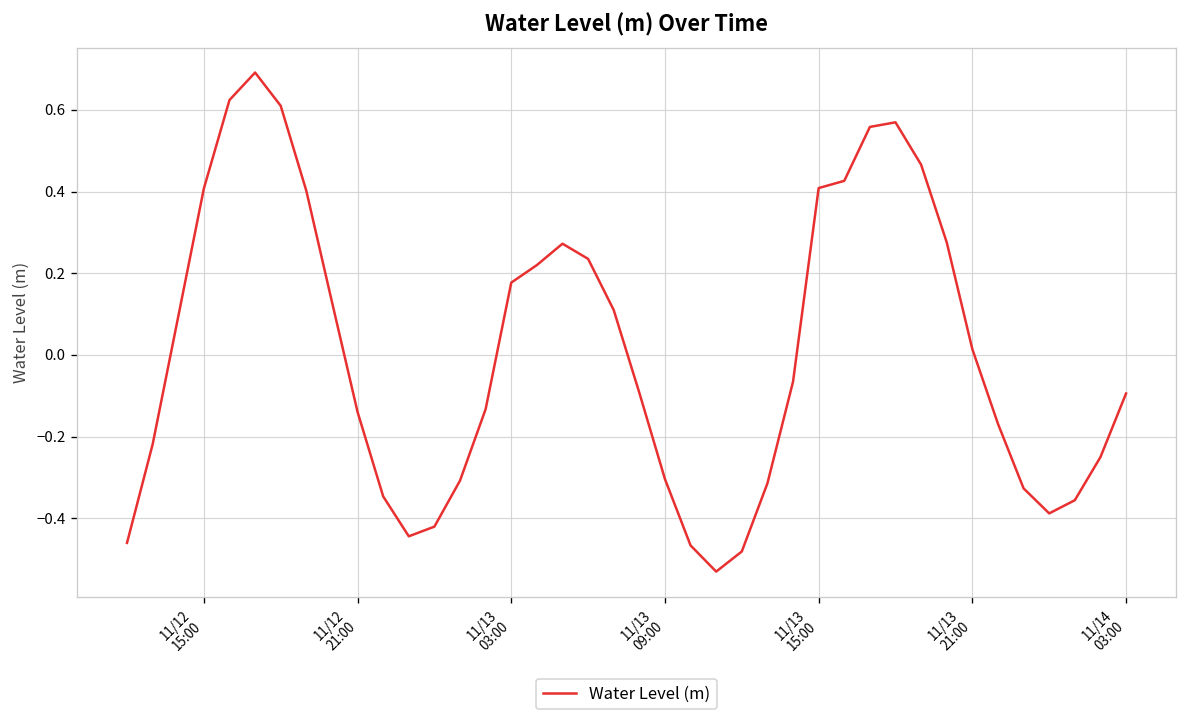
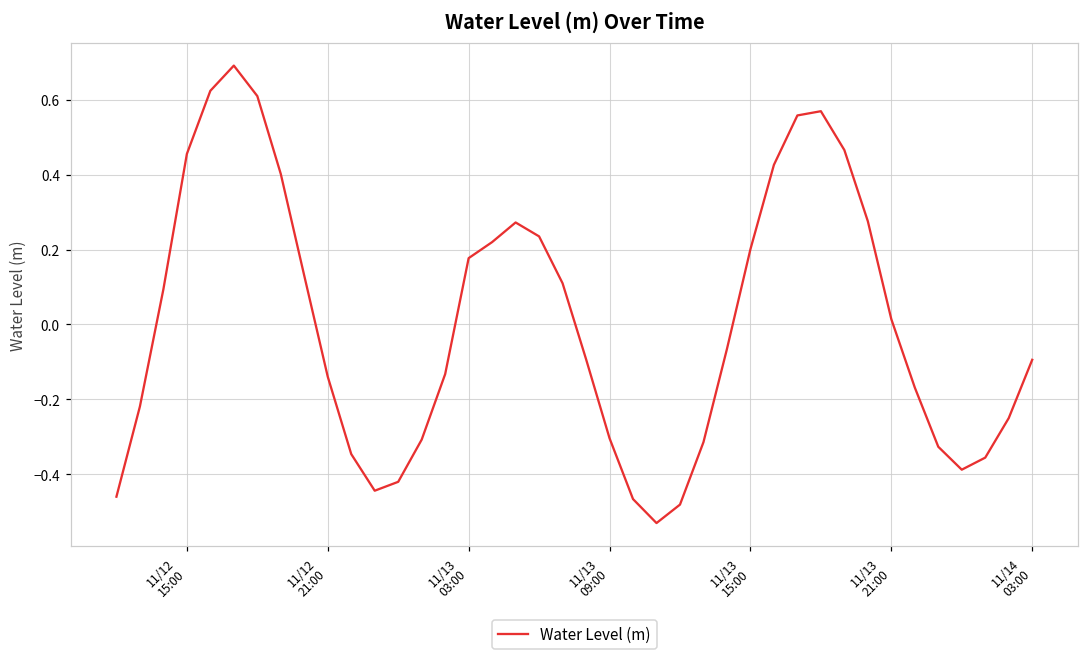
  {
-   "11/12 15:00": 0.41,
+   "11/12 15:00": 0.46,
    "11/12 21:00": -0.14,
    "11/13 03:00": 0.18,
    "11/13 09:00": -0.30,
-   "11/13 15:00": 0.41,
+   "11/13 15:00": 0.20,
    "11/13 21:00": 0.01,
    "11/14 03:00": -0.09
  }
